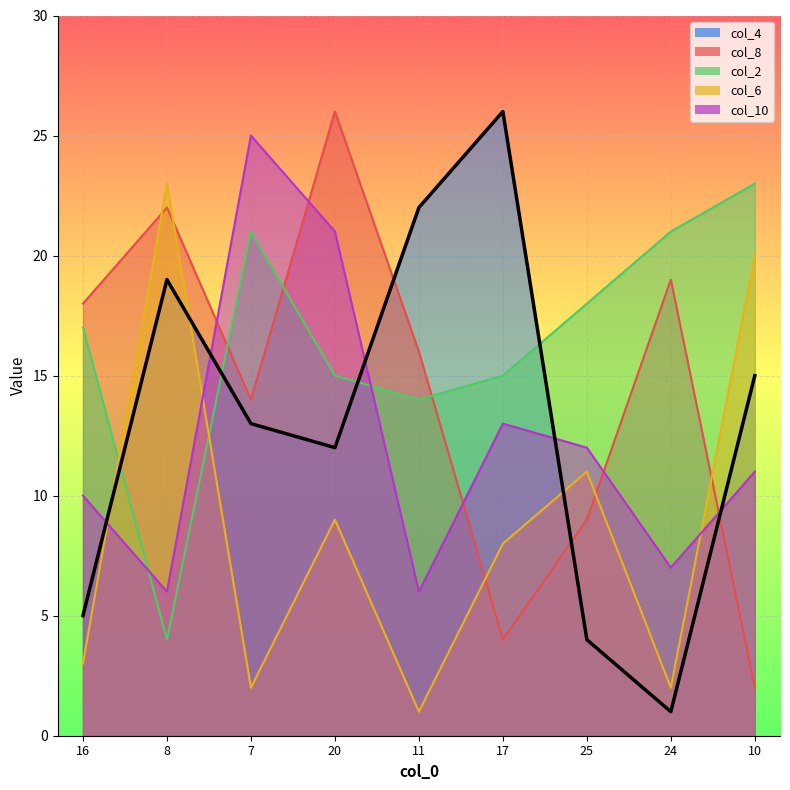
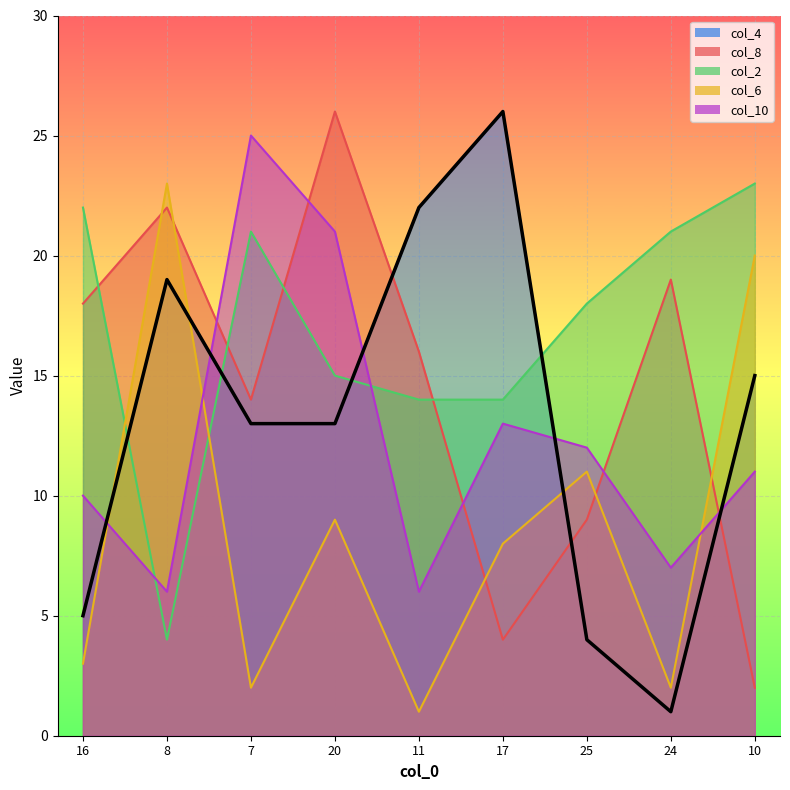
  {
    "col_4": {
      "16": 5,
      "8": 19,
      "7": 13,
-     "20": 12,
+     "20": 13,
      "11": 22,
      "17": 26,
      "25": 4,
      "24": 1,
      "10": 15
    },
    "col_8": {
      "16": 18,
      "8": 22,
      "7": 14,
      "20": 26,
      "11": 16,
      "17": 4,
      "25": 9,
      "24": 19,
      "10": 2
    },
    "col_2": {
-     "16": 17,
+     "16": 22,
      "8": 4,
      "7": 21,
      "20": 15,
      "11": 14,
-     "17": 15,
+     "17": 14,
      "25": 18,
      "24": 21,
      "10": 23
    },
    "col_6": {
      "16": 3,
      "8": 23,
      "7": 2,
      "20": 9,
      "11": 1,
      "17": 8,
      "25": 11,
      "24": 2,
      "10": 20
    },
    "col_10": {
      "16": 10,
      "8": 6,
      "7": 25,
      "20": 21,
      "11": 6,
      "17": 13,
      "25": 12,
      "24": 7,
      "10": 11
    }
  }
